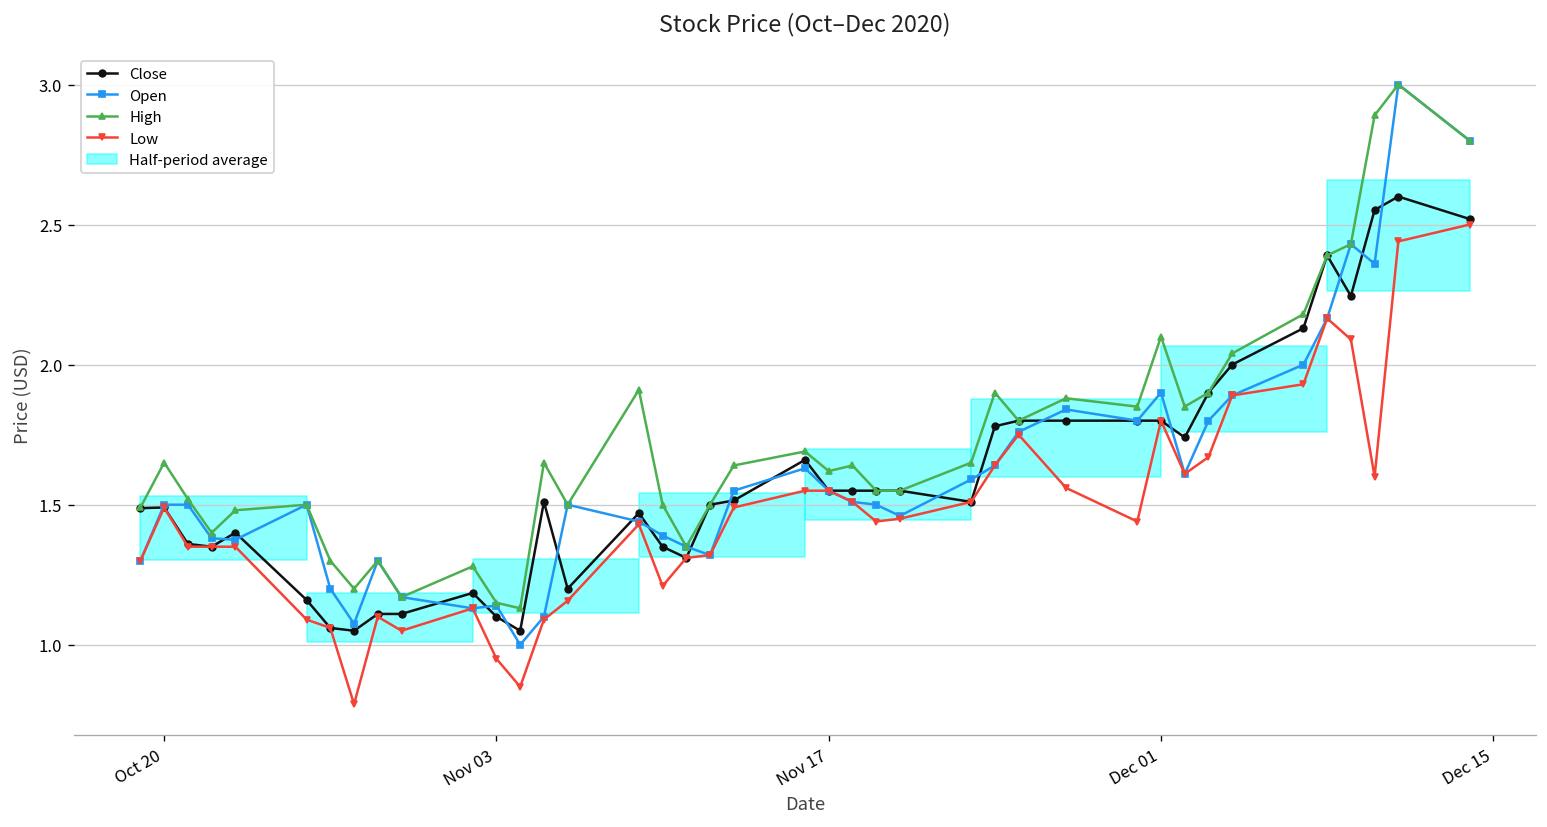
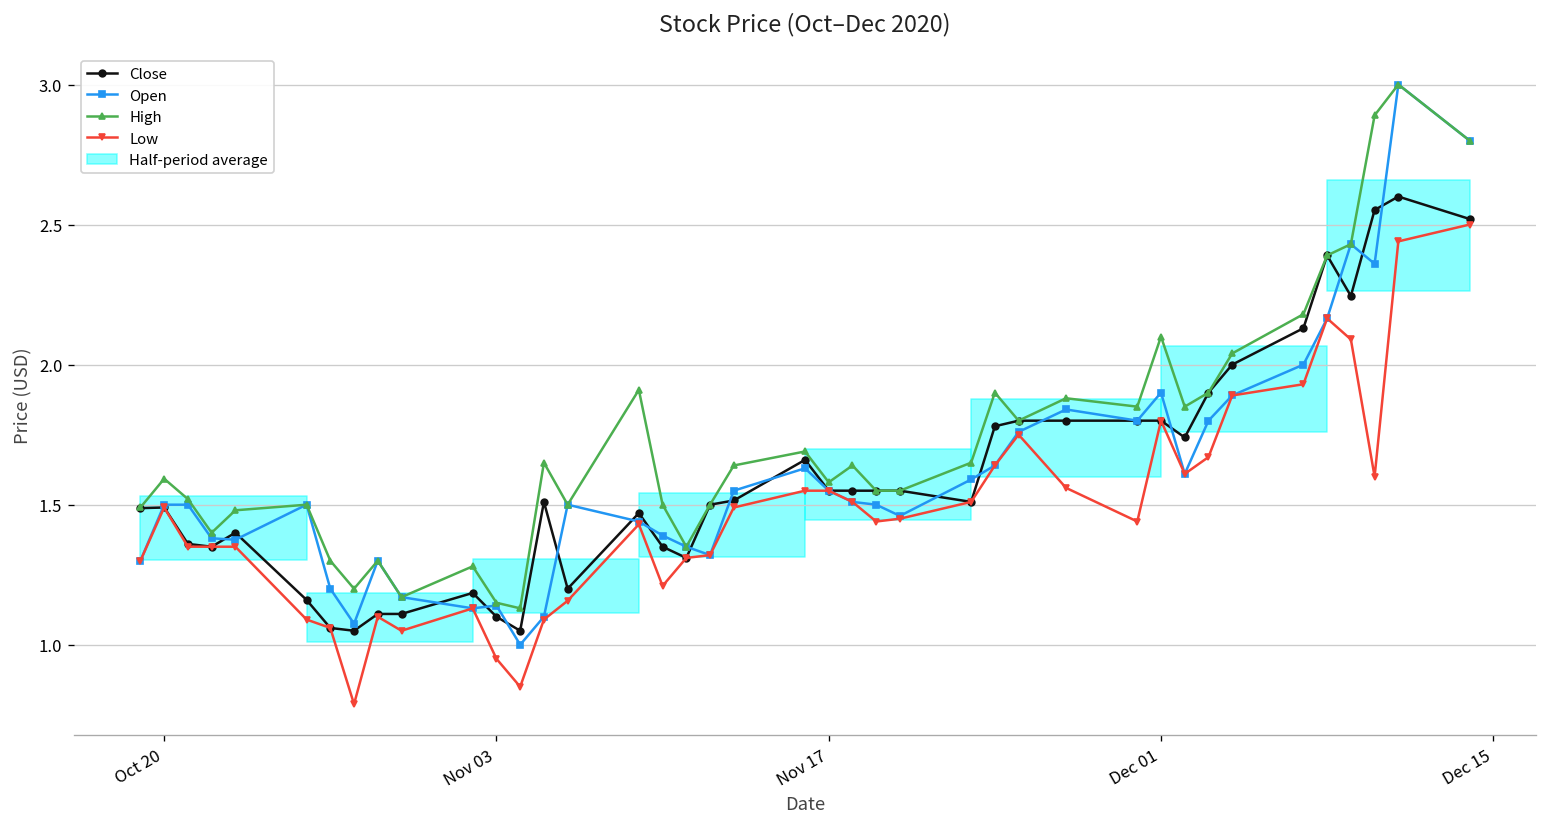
  {
    "Close": {
      "Nov 03": 1.10
    },
    "Open": {
      "Dec 01": 1.90
    },
    "High": {
-     "Oct 20": 1.65,
-     "Nov 17": 1.62,
+     "Oct 20": 1.59,
+     "Nov 17": 1.58,
      "Dec 01": 2.10
    },
    "Low": {
      "Nov 03": 0.95
    }
  }
